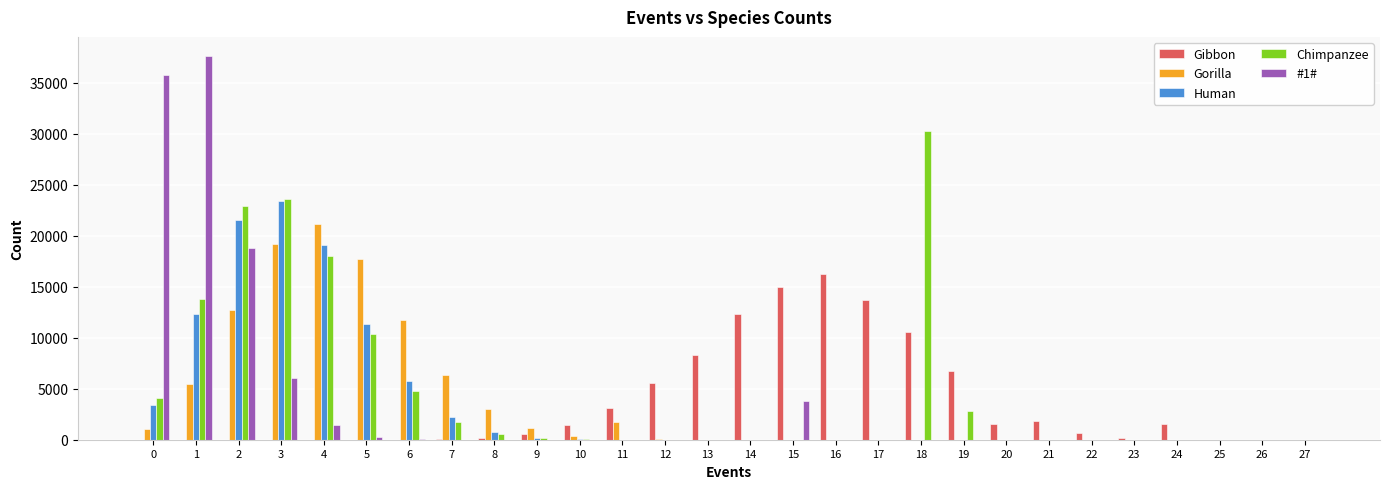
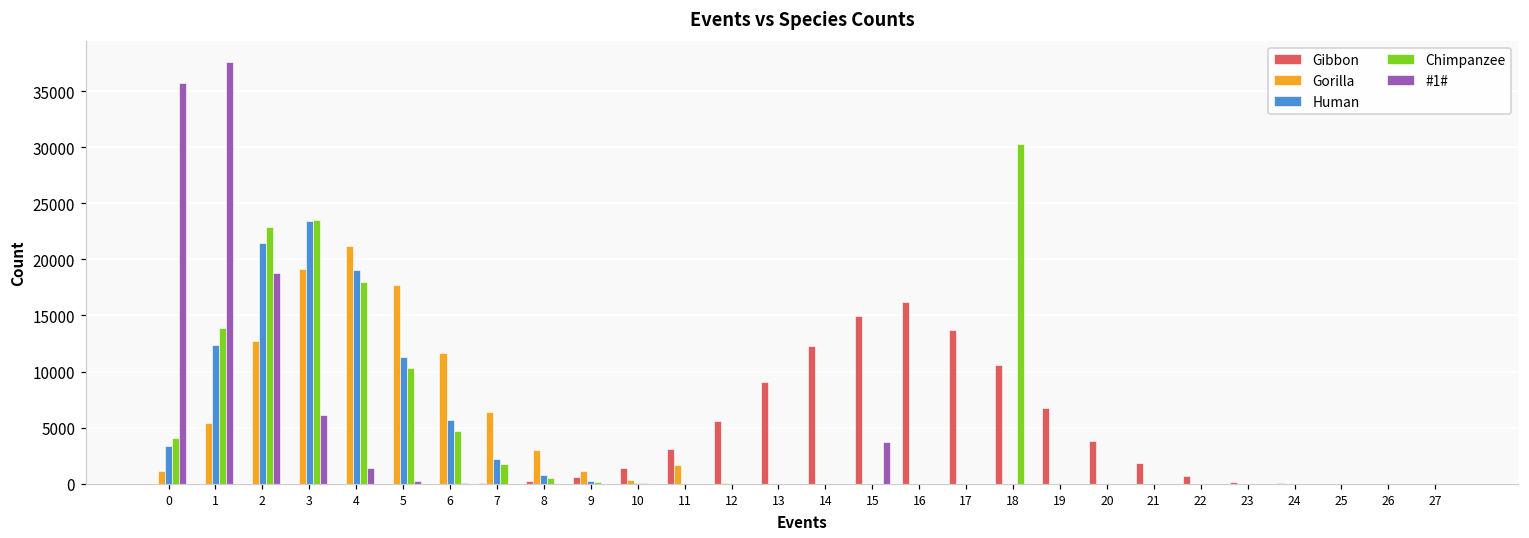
  {
    "Gibbon": {
      "0": 0,
      "1": 0,
      "2": 0,
      "3": 0,
      "4": 0,
      "9": 600,
      "10": 1400,
      "11": 3100,
      "12": 5600,
-     "13": 8300,
+     "13": 9100,
      "14": 12300,
      "15": 14900,
      "16": 16200,
      "17": 13700,
      "18": 10600,
      "19": 6700,
-     "20": 1500,
+     "20": 3800,
      "21": 1800,
      "22": 700,
-     "24": 1500,
+     "24": 0,
      "26": 0,
      "27": 0
    },
    "Gorilla": {
      "0": 1100,
      "1": 5500,
      "2": 12700,
      "3": 19100,
      "4": 21200,
      "5": 17700,
      "6": 11700,
      "7": 6400,
      "8": 3100,
      "9": 1100,
      "10": 300,
      "11": 1700,
      "15": 0,
      "16": 0,
      "17": 0,
      "18": 0,
      "19": 0,
      "20": 0,
      "21": 0,
      "22": 0,
      "23": 0,
      "24": 0,
      "25": 0,
      "26": 0,
      "27": 0
    },
    "Human": {
      "0": 3400,
      "1": 12400,
      "2": 21500,
      "3": 23400,
      "4": 19000,
      "5": 11300,
      "6": 5700,
      "7": 2200,
      "8": 800,
      "12": 0,
      "13": 0,
      "14": 0,
      "15": 0,
      "16": 0,
      "17": 0,
      "18": 0,
      "19": 0,
      "20": 0,
      "21": 0,
      "22": 0,
      "23": 0,
      "24": 0,
      "25": 0,
      "26": 0,
      "27": 0
    },
    "Chimpanzee": {
      "0": 4100,
      "1": 13800,
      "2": 22900,
      "3": 23600,
      "4": 18000,
      "5": 10300,
      "6": 4700,
      "7": 1800,
      "8": 500,
      "12": 0,
      "13": 0,
      "14": 0,
      "15": 0,
      "16": 0,
      "17": 0,
      "18": 30300,
-     "19": 2800,
+     "19": 0,
      "20": 0,
      "21": 0,
      "22": 0,
      "23": 0,
      "24": 0,
      "25": 0,
      "26": 0,
      "27": 0
    },
    "#1#": {
      "0": 35700,
      "1": 37600,
      "2": 18800,
      "3": 6100,
      "4": 1400,
      "5": 300,
      "8": 0,
      "9": 0,
      "10": 0,
      "11": 0,
      "12": 0,
      "13": 0,
      "14": 0,
      "15": 3800,
      "16": 0,
      "17": 0,
      "18": 0,
      "19": 0,
      "20": 0,
      "21": 0,
      "22": 0,
      "23": 0,
      "24": 0,
      "25": 0,
      "26": 0,
      "27": 0
    }
  }
